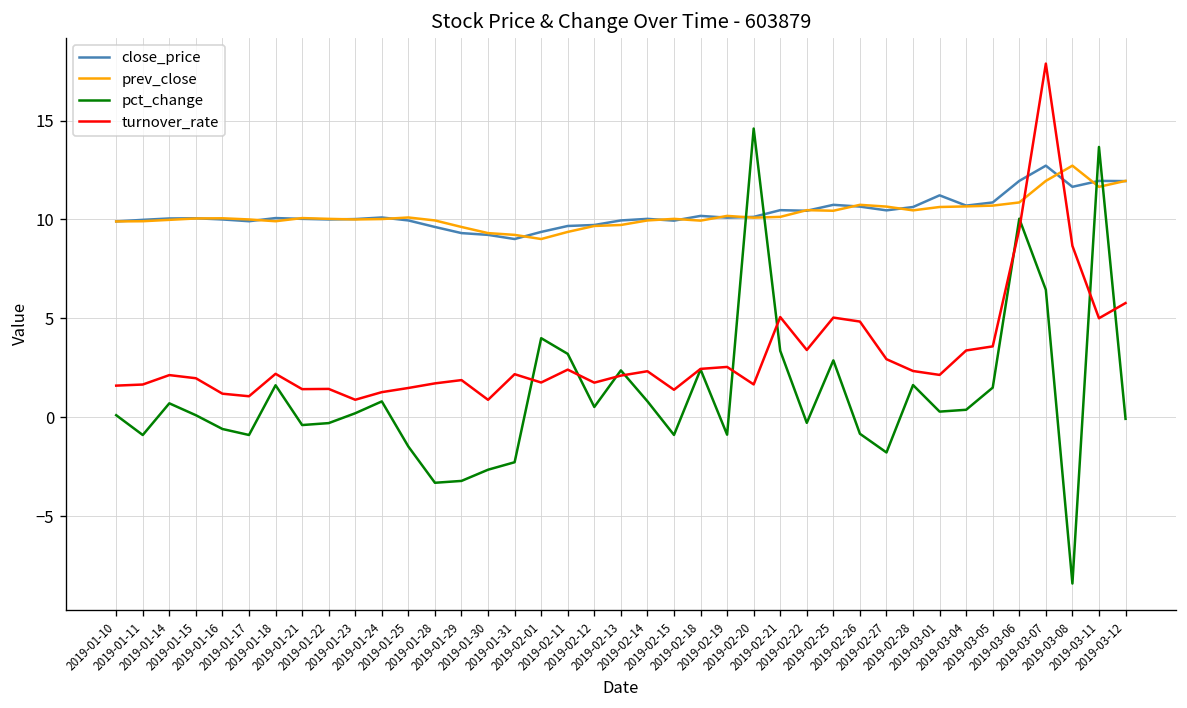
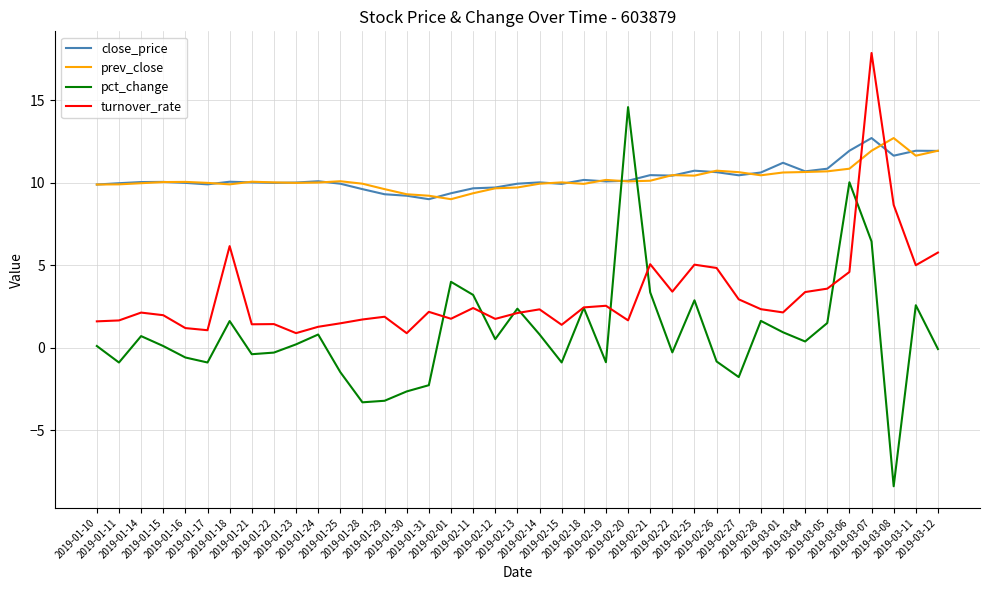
  {
    "close_price": {
      "2019-01-18": 10.1,
      "2019-01-28": 9.6,
      "2019-01-29": 9.3,
      "2019-01-31": 9.0,
      "2019-02-01": 9.4,
      "2019-02-11": 9.7,
      "2019-02-13": 10.0,
      "2019-02-18": 10.2,
      "2019-02-21": 10.5,
      "2019-02-25": 10.7,
      "2019-02-27": 10.5,
      "2019-02-28": 10.6,
      "2019-03-01": 11.2,
      "2019-03-05": 10.9,
      "2019-03-06": 12.0,
      "2019-03-07": 12.7,
      "2019-03-08": 11.7,
      "2019-03-11": 12.0
    },
    "prev_close": {
      "2019-01-18": 9.9,
      "2019-01-28": 10.0,
      "2019-01-29": 9.6,
      "2019-01-31": 9.2,
      "2019-02-01": 9.0,
      "2019-02-11": 9.4,
      "2019-02-13": 9.7,
      "2019-02-18": 9.9,
      "2019-02-21": 10.1,
      "2019-02-25": 10.4,
      "2019-02-27": 10.7,
      "2019-02-28": 10.5,
      "2019-03-01": 10.6,
      "2019-03-05": 10.7,
      "2019-03-06": 10.9,
      "2019-03-07": 12.0,
      "2019-03-08": 12.7,
      "2019-03-11": 11.7
    },
    "pct_change": {
      "2019-01-10": 0.1,
      "2019-01-11": -0.9,
      "2019-01-14": 0.7,
      "2019-01-15": 0.1,
      "2019-01-16": -0.6,
      "2019-01-17": -0.9,
      "2019-01-18": 1.6,
      "2019-01-21": -0.4,
      "2019-01-22": -0.3,
      "2019-01-23": 0.2,
      "2019-01-24": 0.8,
      "2019-01-25": -1.5,
      "2019-01-28": -3.3,
      "2019-01-29": -3.2,
      "2019-01-30": -2.7,
      "2019-01-31": -2.3,
      "2019-02-01": 4.0,
      "2019-02-11": 3.2,
      "2019-02-12": 0.5,
      "2019-02-13": 2.4,
      "2019-02-14": 0.8,
      "2019-02-15": -0.9,
      "2019-02-19": -0.9,
      "2019-02-20": 14.6,
      "2019-02-21": 3.4,
      "2019-02-22": -0.3,
      "2019-02-25": 2.9,
      "2019-02-26": -0.8,
      "2019-02-27": -1.8,
      "2019-02-28": 1.6,
-     "2019-03-01": 0.3,
+     "2019-03-01": 0.9,
      "2019-03-04": 0.4,
      "2019-03-05": 1.5,
      "2019-03-06": 10.0,
      "2019-03-07": 6.4,
      "2019-03-08": -8.4,
-     "2019-03-11": 13.7,
+     "2019-03-11": 2.6,
      "2019-03-12": -0.1
    },
    "turnover_rate": {
      "2019-01-10": 1.6,
      "2019-01-11": 1.7,
      "2019-01-14": 2.1,
      "2019-01-15": 2.0,
      "2019-01-16": 1.2,
      "2019-01-17": 1.1,
-     "2019-01-18": 2.2,
+     "2019-01-18": 6.2,
      "2019-01-21": 1.4,
      "2019-01-22": 1.4,
      "2019-01-23": 0.9,
      "2019-01-24": 1.3,
      "2019-01-25": 1.5,
      "2019-01-28": 1.7,
      "2019-01-29": 1.9,
      "2019-01-30": 0.9,
      "2019-01-31": 2.2,
      "2019-02-01": 1.8,
      "2019-02-11": 2.4,
      "2019-02-12": 1.7,
      "2019-02-13": 2.1,
      "2019-02-14": 2.3,
      "2019-02-15": 1.4,
      "2019-02-19": 2.5,
      "2019-02-20": 1.7,
      "2019-02-21": 5.1,
      "2019-02-22": 3.4,
      "2019-02-25": 5.0,
      "2019-02-26": 4.8,
      "2019-02-27": 2.9,
      "2019-02-28": 2.3,
      "2019-03-01": 2.1,
      "2019-03-04": 3.4,
      "2019-03-05": 3.6,
-     "2019-03-06": 9.5,
+     "2019-03-06": 4.6,
      "2019-03-07": 17.9,
      "2019-03-08": 8.7,
      "2019-03-11": 5.0,
      "2019-03-12": 5.8
    }
  }
